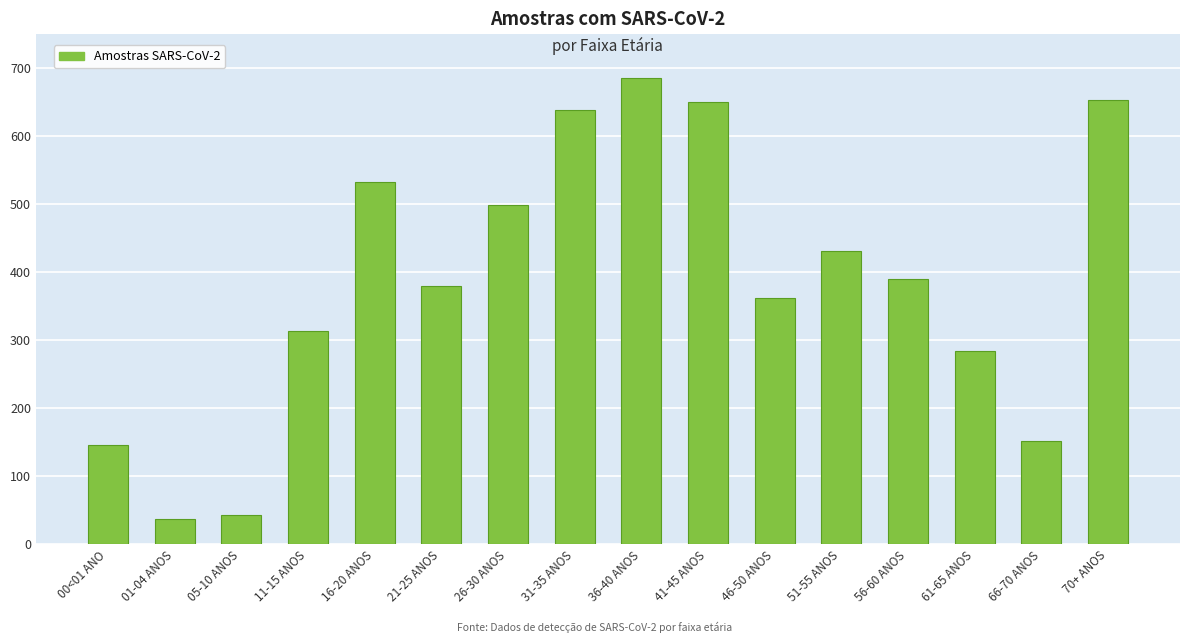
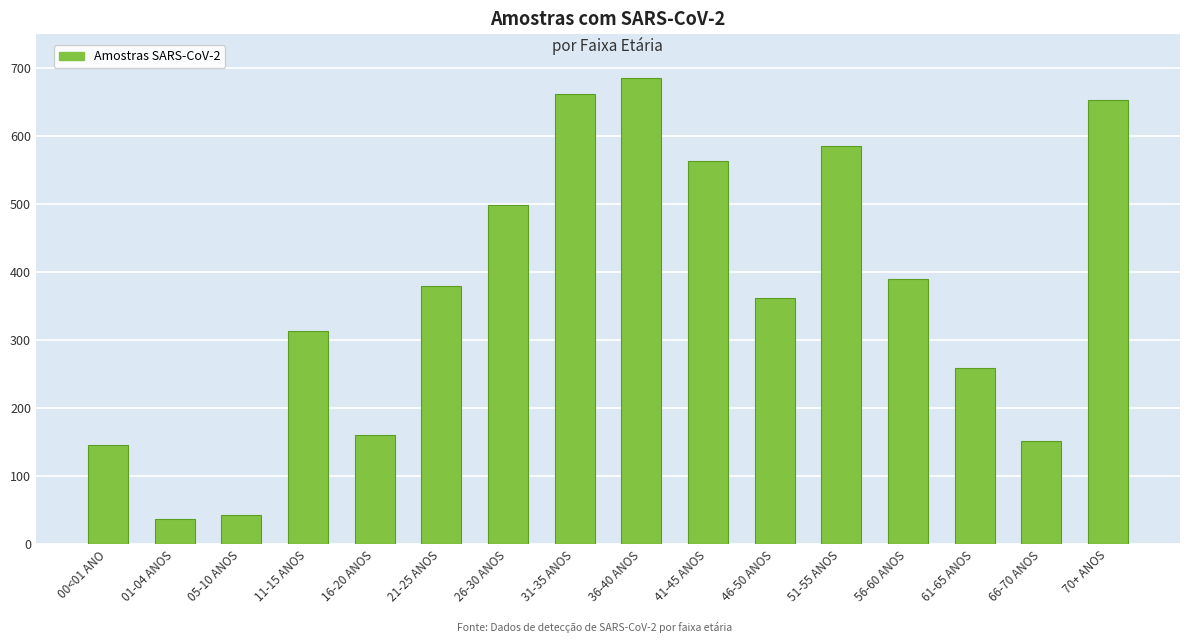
  {
    "00<01 ANO": 150,
    "01-04 ANOS": 40,
    "05-10 ANOS": 40,
    "11-15 ANOS": 310,
-   "16-20 ANOS": 530,
+   "16-20 ANOS": 160,
    "21-25 ANOS": 380,
    "26-30 ANOS": 500,
-   "31-35 ANOS": 640,
+   "31-35 ANOS": 660,
    "36-40 ANOS": 690,
-   "41-45 ANOS": 650,
+   "41-45 ANOS": 560,
    "46-50 ANOS": 360,
-   "51-55 ANOS": 430,
+   "51-55 ANOS": 590,
    "56-60 ANOS": 390,
-   "61-65 ANOS": 280,
+   "61-65 ANOS": 260,
    "66-70 ANOS": 150,
    "70+ ANOS": 650
  }
